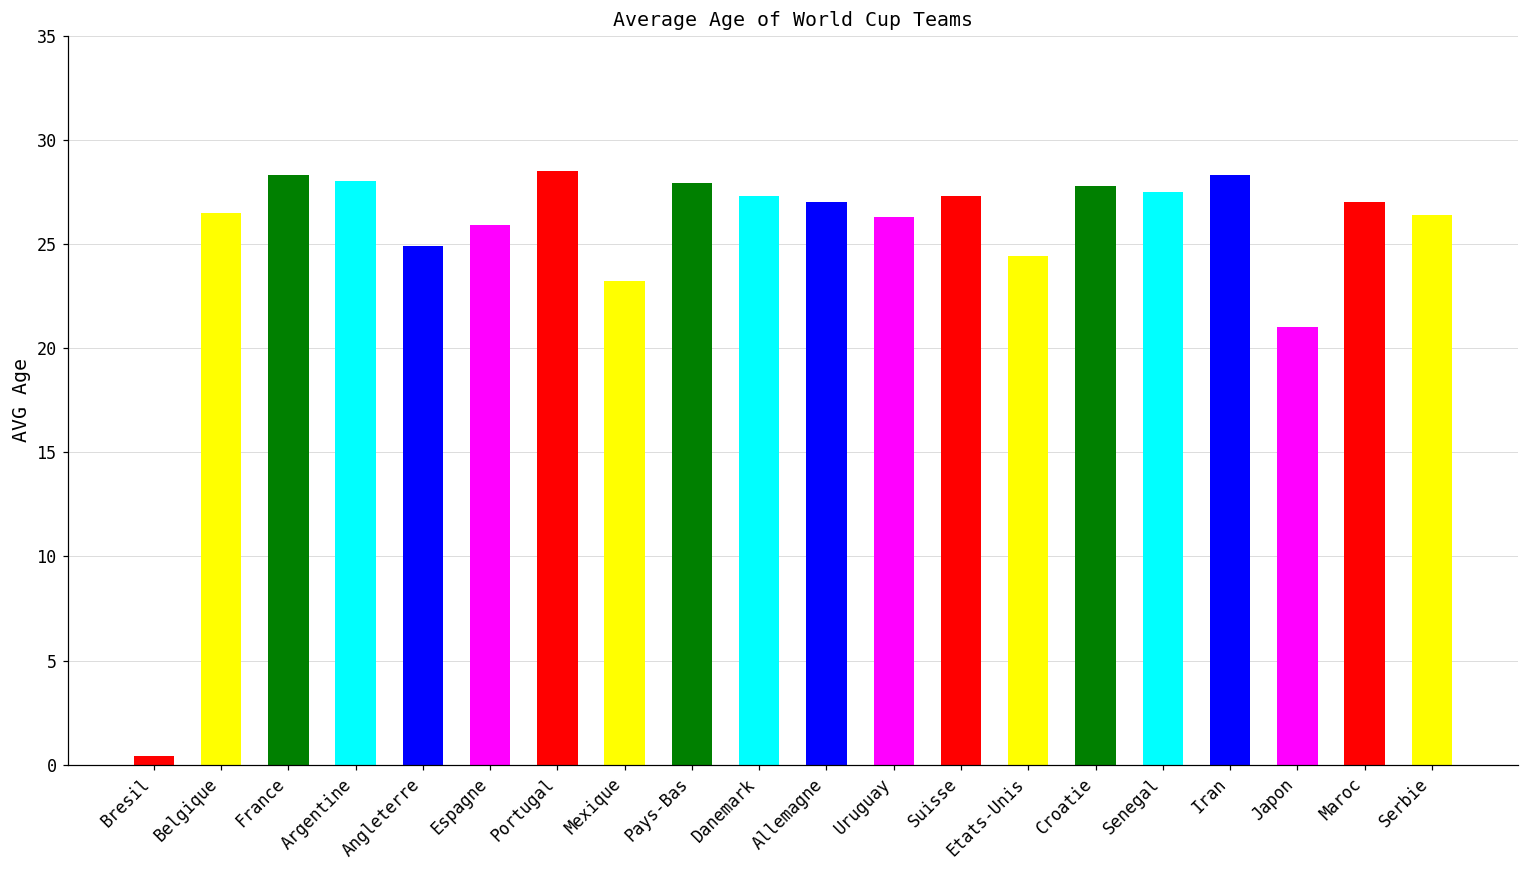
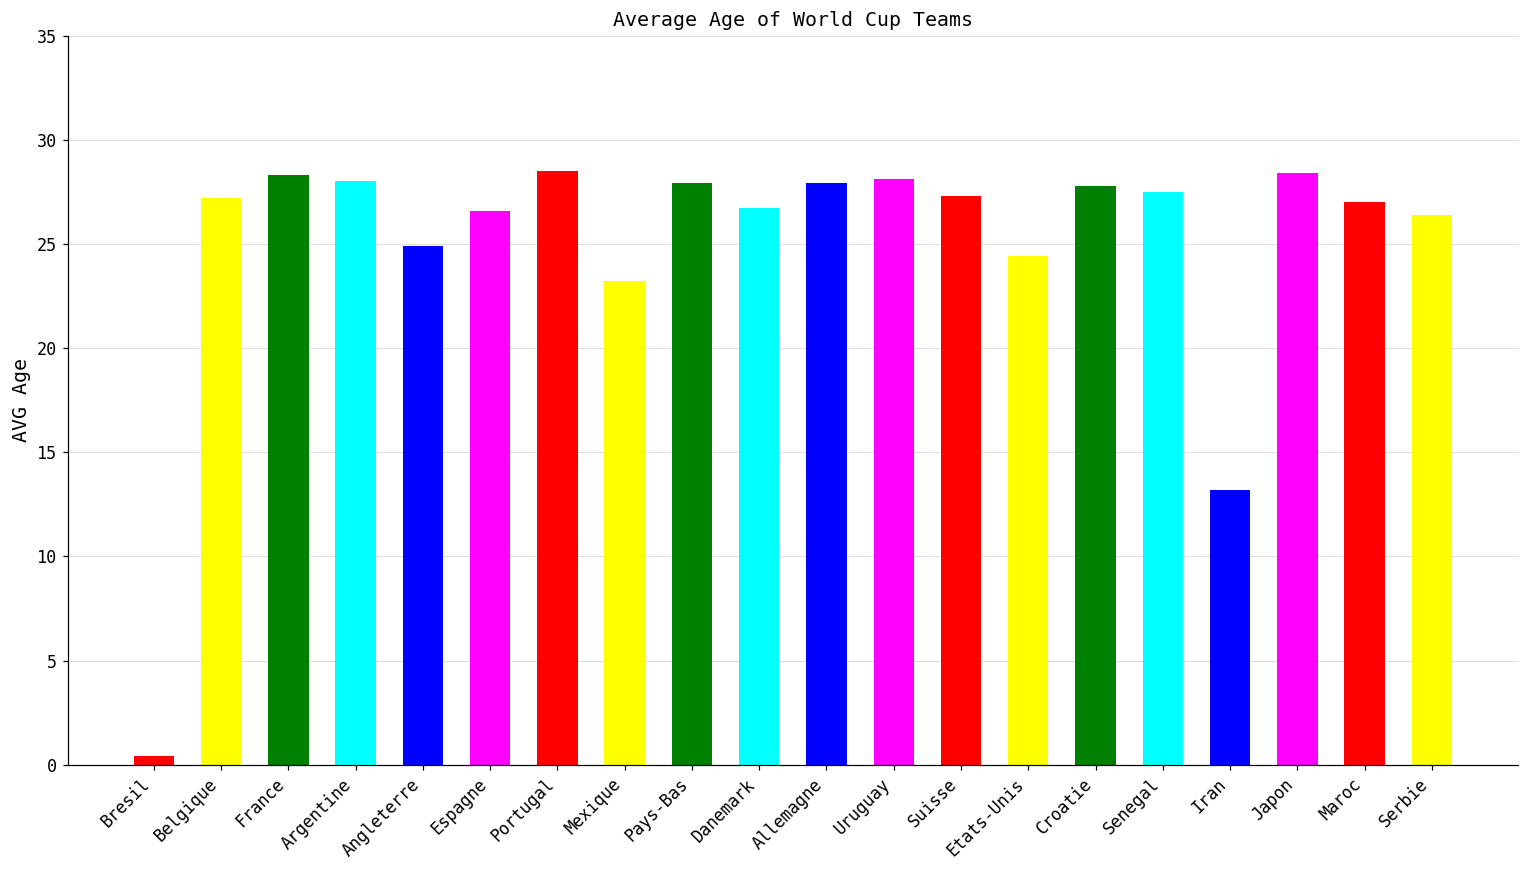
  {
    "Bresil": 0.4,
-   "Belgique": 26.5,
+   "Belgique": 27.2,
    "France": 28.3,
    "Argentine": 28.0,
    "Angleterre": 24.9,
-   "Espagne": 25.9,
+   "Espagne": 26.6,
    "Portugal": 28.5,
    "Mexique": 23.2,
    "Pays-Bas": 27.9,
-   "Danemark": 27.3,
-   "Allemagne": 27.0,
-   "Uruguay": 26.3,
+   "Danemark": 26.7,
+   "Allemagne": 27.9,
+   "Uruguay": 28.1,
    "Suisse": 27.3,
    "Etats-Unis": 24.4,
    "Croatie": 27.8,
    "Senegal": 27.5,
-   "Iran": 28.3,
-   "Japon": 21.0,
+   "Iran": 13.2,
+   "Japon": 28.4,
    "Maroc": 27.0,
    "Serbie": 26.4
  }
